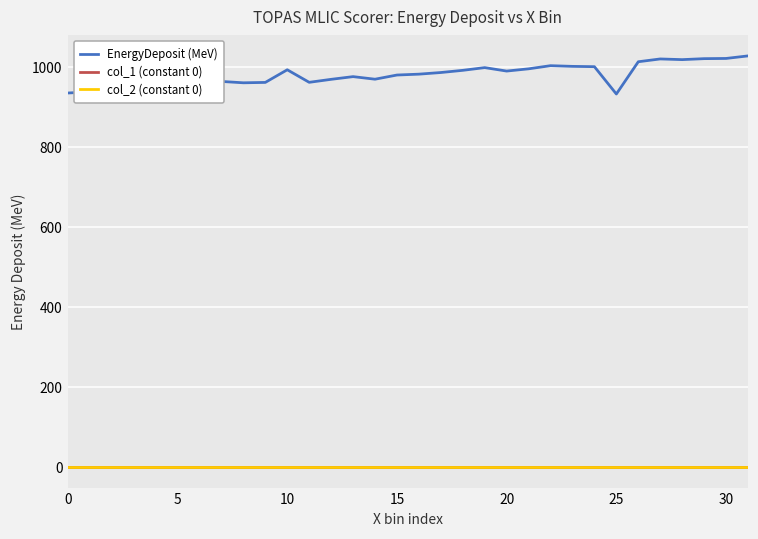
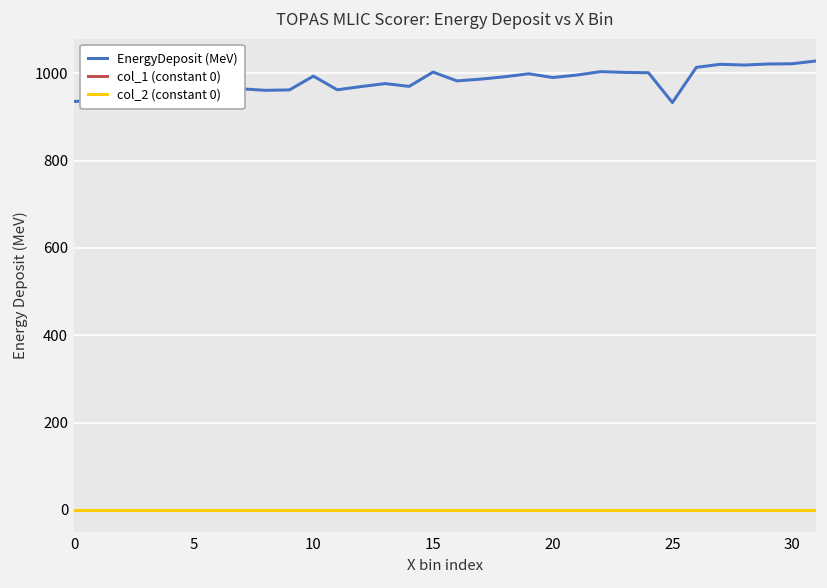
  {
    "EnergyDeposit (MeV)": {
      "0": 940,
      "10": 990,
-     "15": 980,
+     "15": 1000,
      "20": 990,
      "25": 930,
      "30": 1020
    },
    "col_2 (constant 0)": {
      "0": 0,
      "5": 0,
      "10": 0,
      "15": 0,
      "20": 0,
      "25": 0,
      "30": 0
    }
  }
